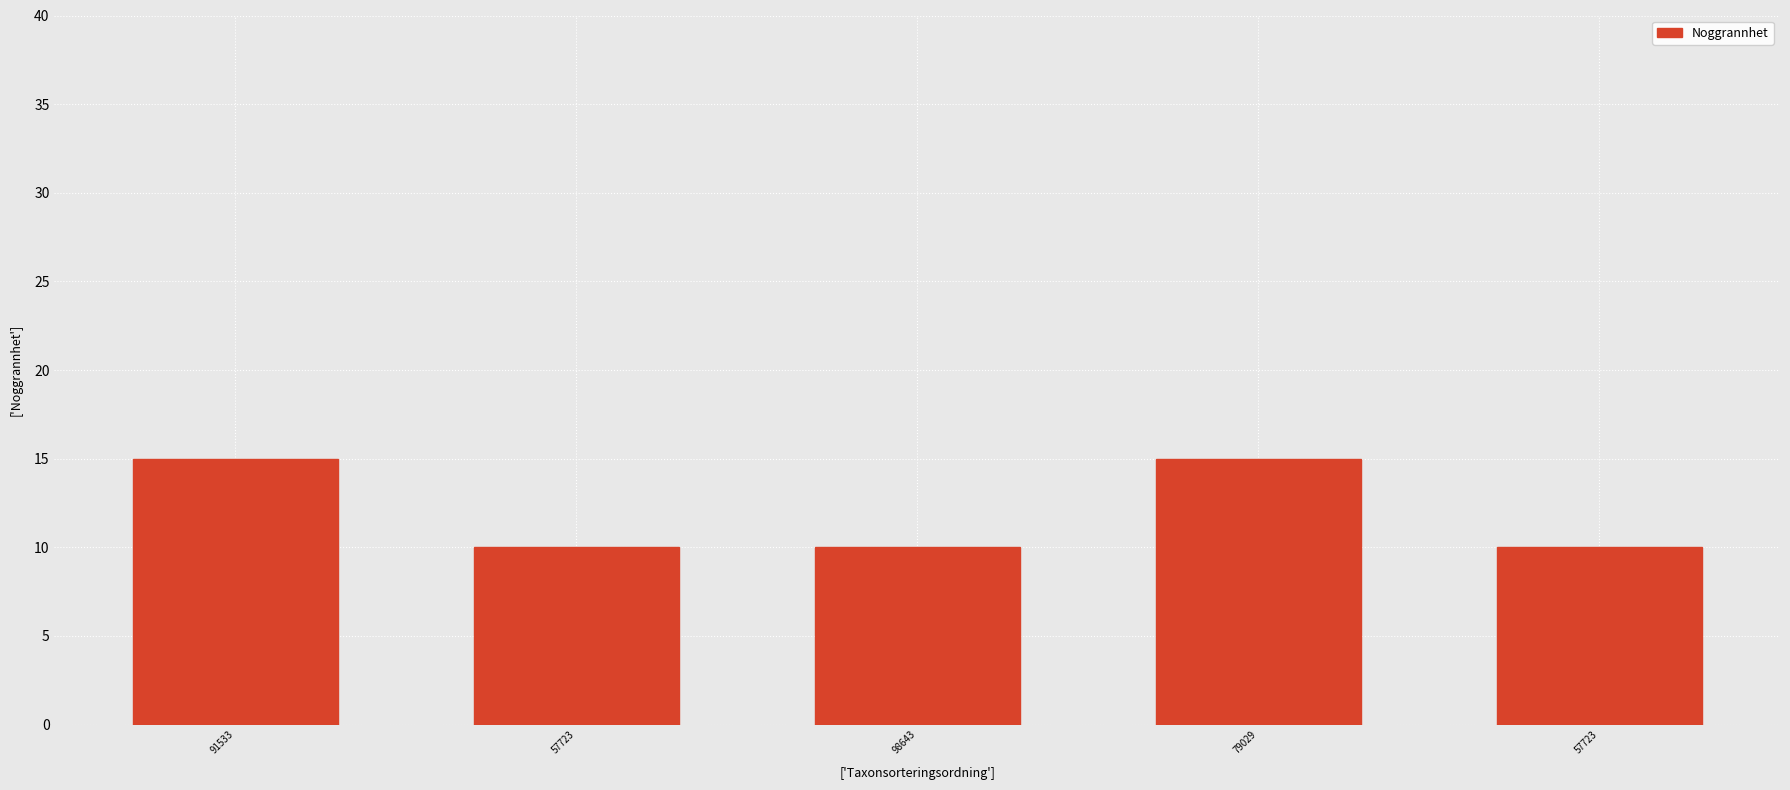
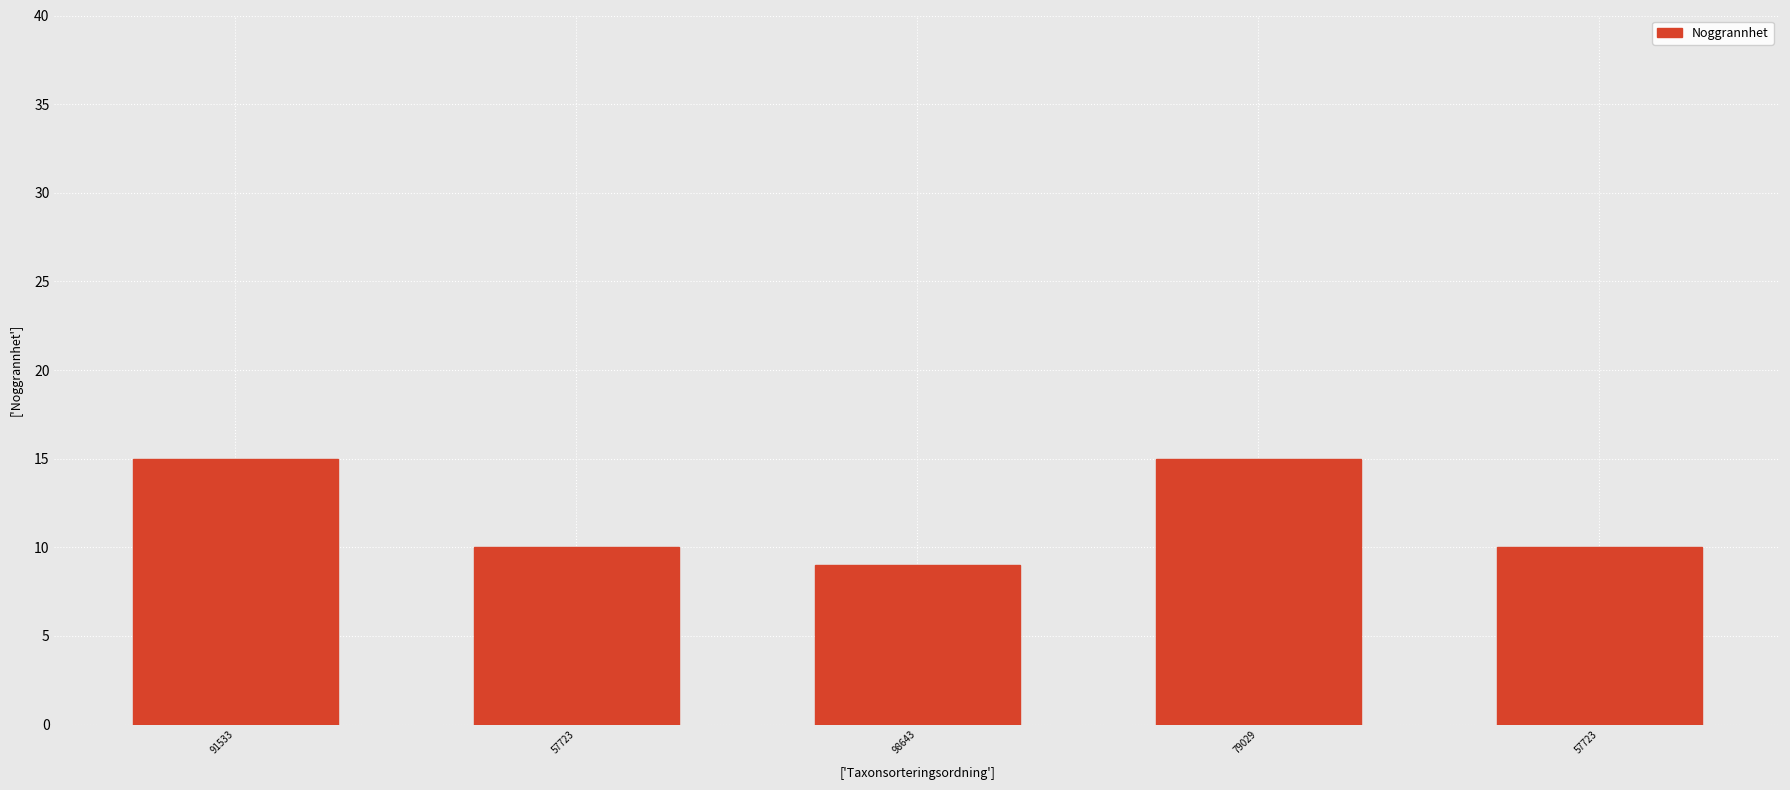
  {
    "91533": 15,
-   "98643": 10,
+   "98643": 9,
    "79029": 15
  }
